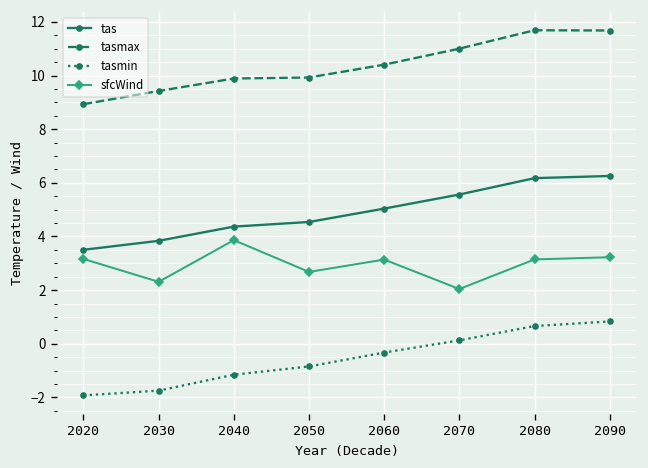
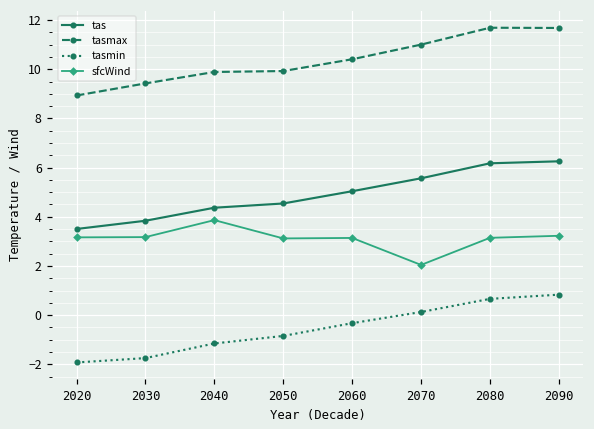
  {
    "sfcWind": {
      "2020": 3.2,
-     "2030": 2.3,
+     "2030": 3.2,
      "2040": 3.9,
-     "2050": 2.7,
+     "2050": 3.1,
      "2060": 3.1,
      "2070": 2.0,
      "2080": 3.1,
      "2090": 3.2
    }
  }
